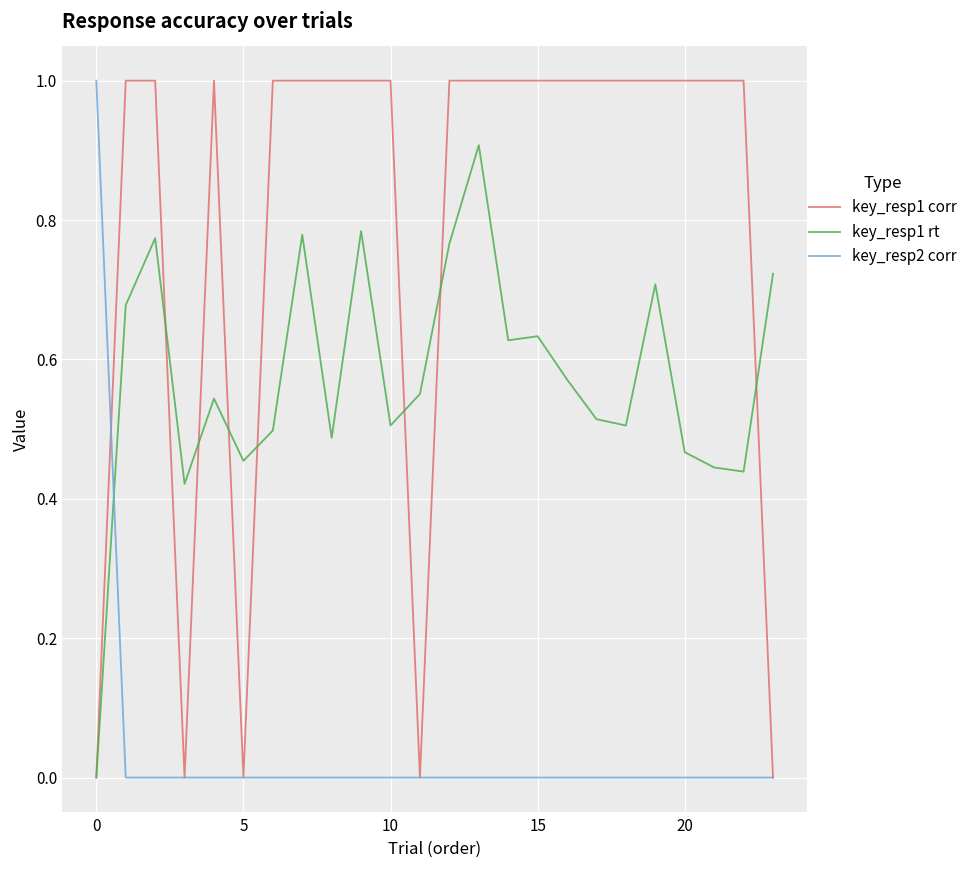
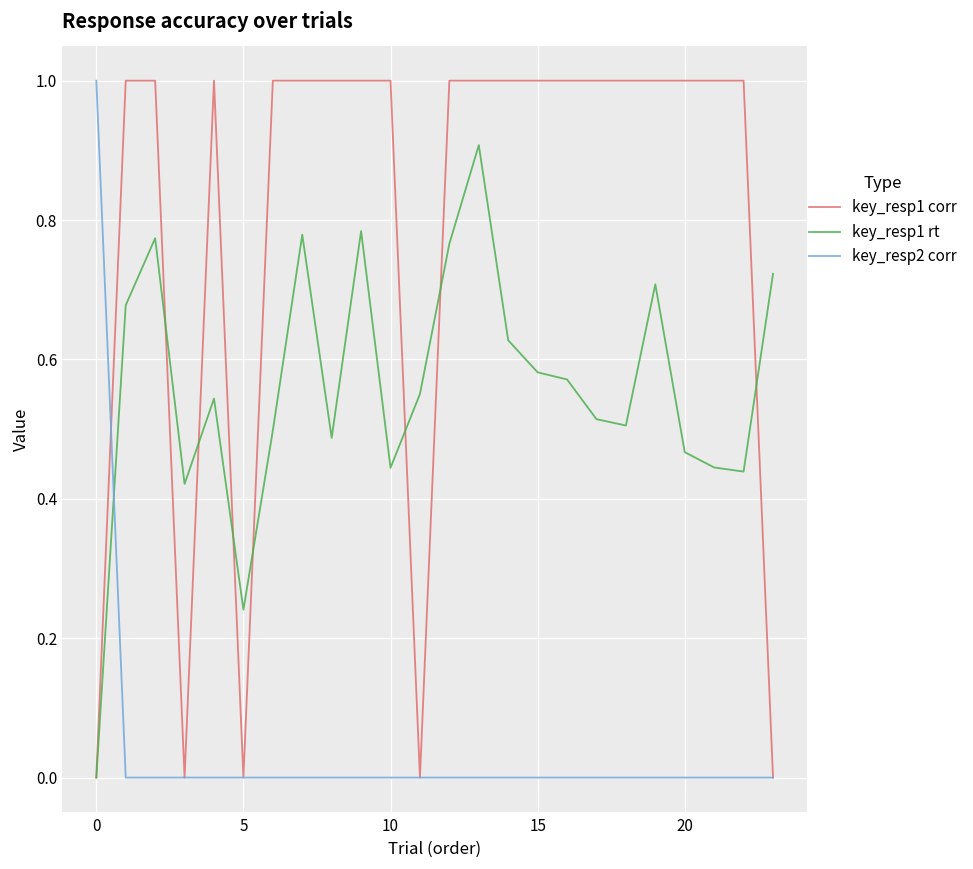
  {
    "key_resp1 corr": {
      "10": 1.00,
      "15": 1.00,
      "20": 1.00
    },
    "key_resp1 rt": {
-     "5": 0.45,
-     "10": 0.51,
-     "15": 0.63,
+     "5": 0.24,
+     "10": 0.44,
+     "15": 0.58,
      "20": 0.47
    },
    "key_resp2 corr": {
      "0": 1.00,
      "10": 0.00,
      "15": 0.00,
      "20": 0.00
    }
  }
